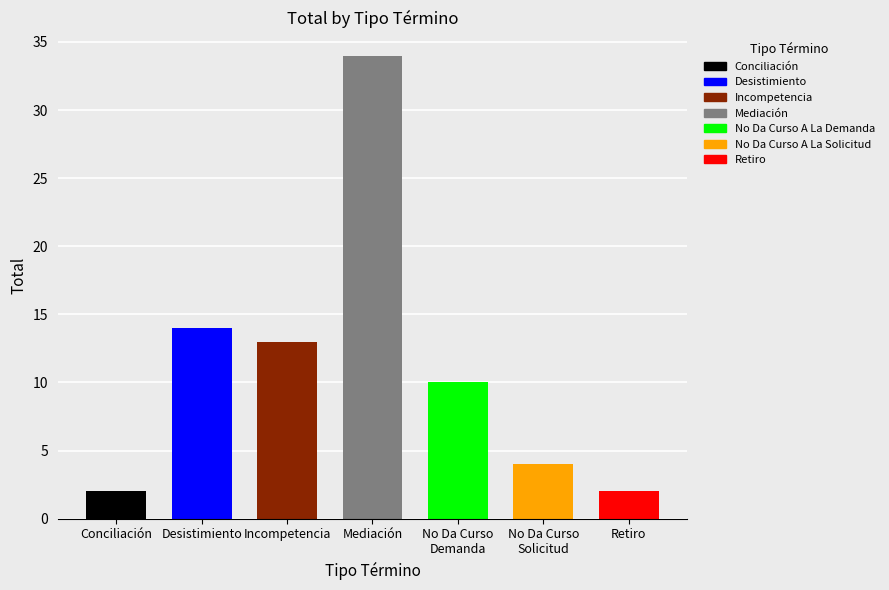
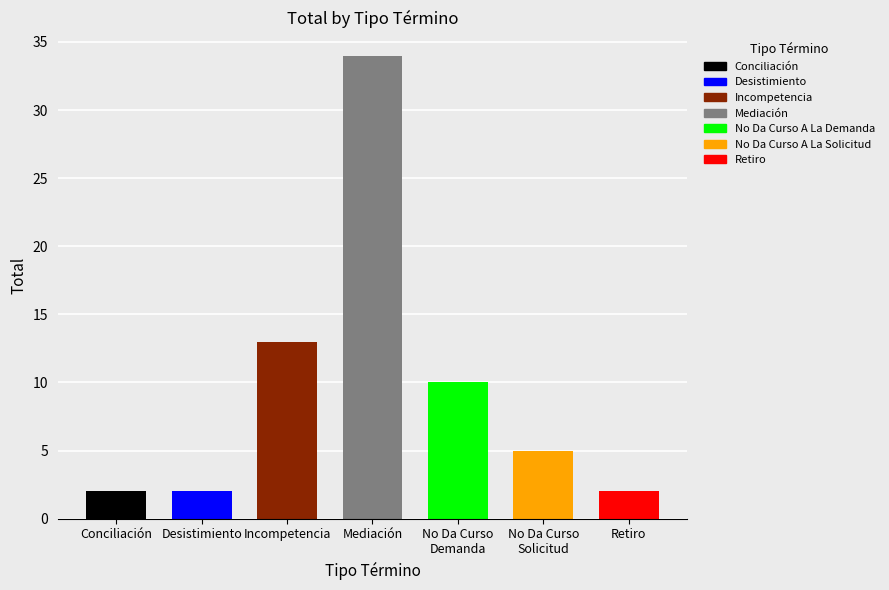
  {
    "Conciliación": 2,
-   "Desistimiento": 14,
+   "Desistimiento": 2,
    "Incompetencia": 13,
    "Mediación": 34,
    "No Da Curso Demanda": 10,
-   "No Da Curso Solicitud": 4,
+   "No Da Curso Solicitud": 5,
    "Retiro": 2
  }
